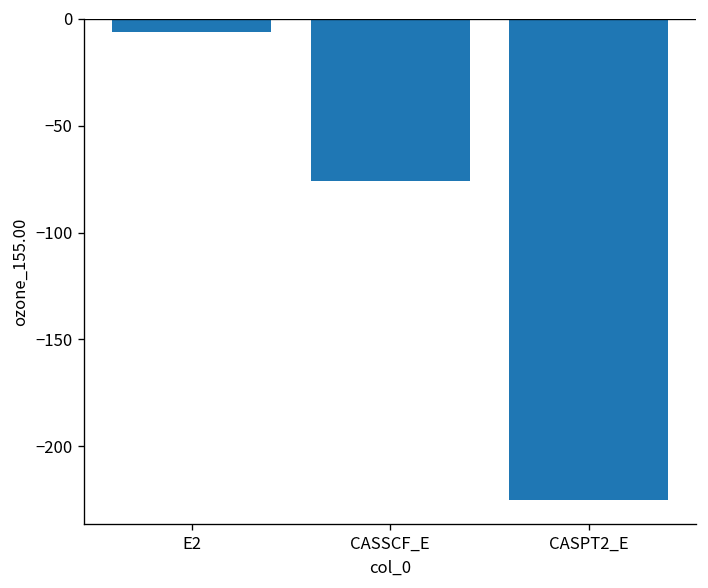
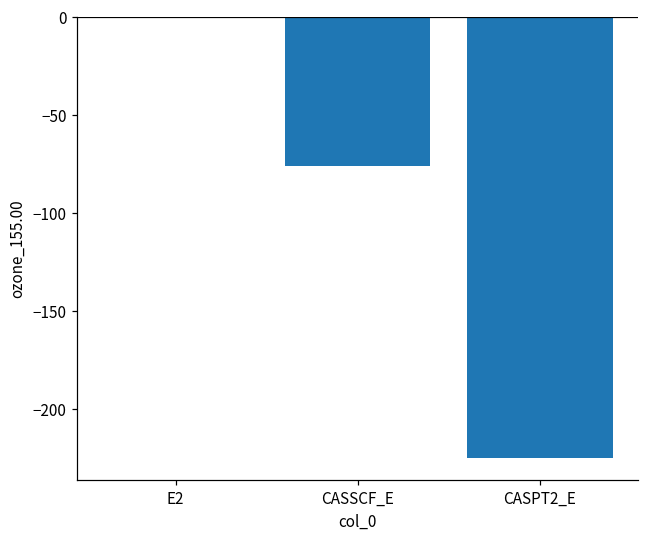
  {
-   "E2": -6,
+   "E2": -1,
    "CASSCF_E": -76,
    "CASPT2_E": -225
  }
